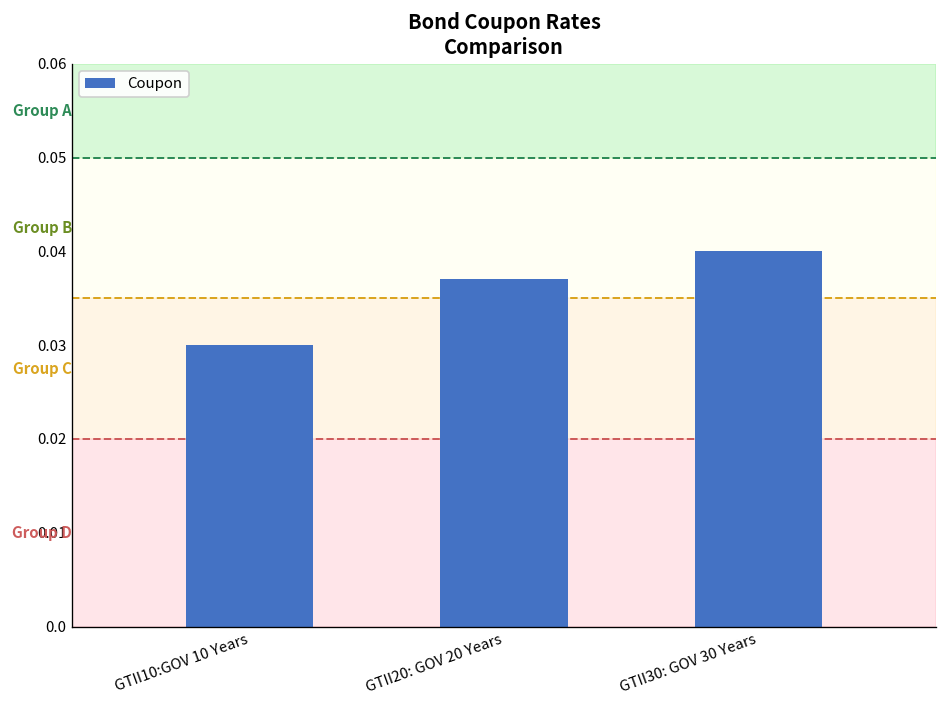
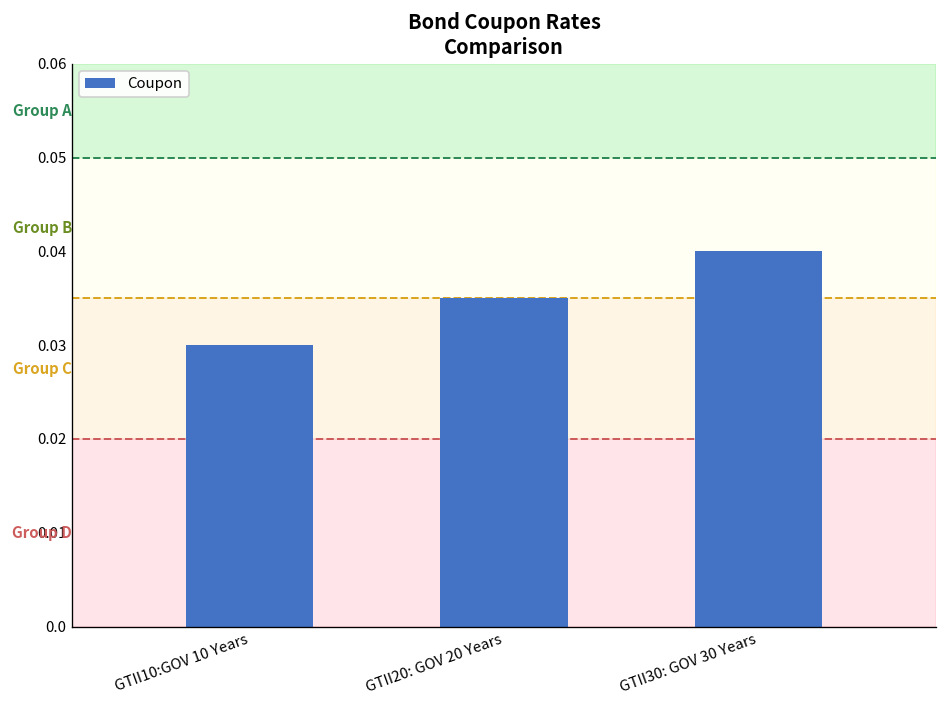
  {
    "GTII10:GOV 10 Years": 0.030,
-   "GTII20: GOV 20 Years": 0.037,
+   "GTII20: GOV 20 Years": 0.035,
    "GTII30: GOV 30 Years": 0.040
  }
